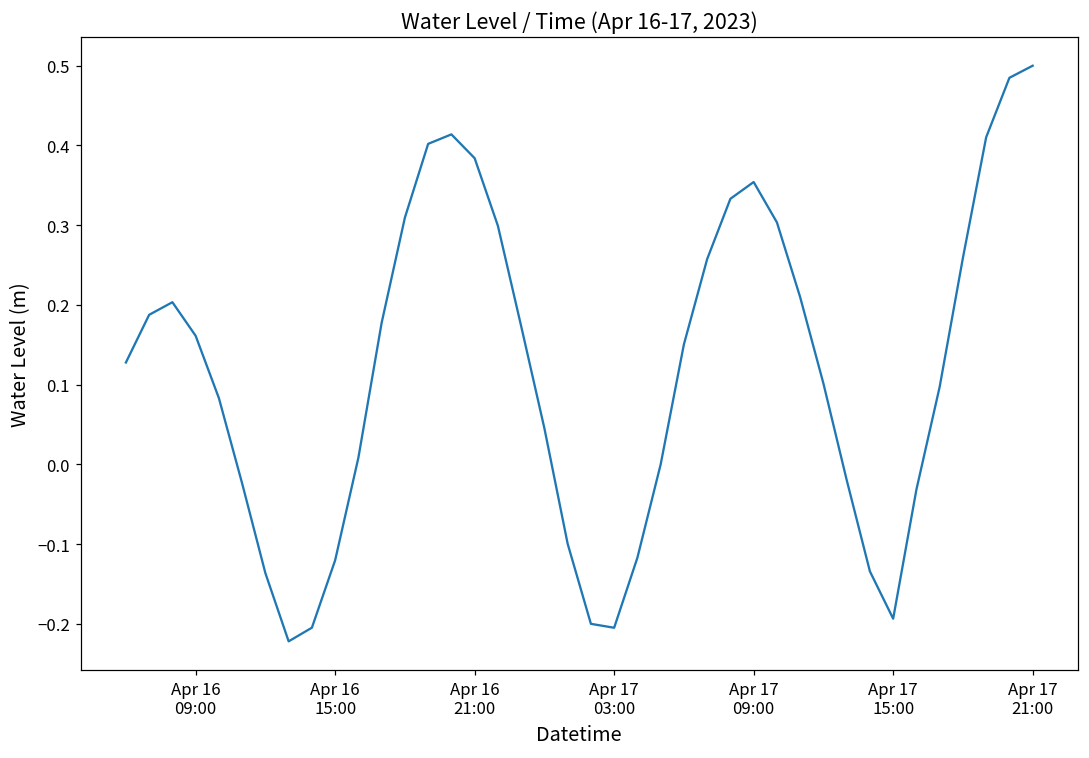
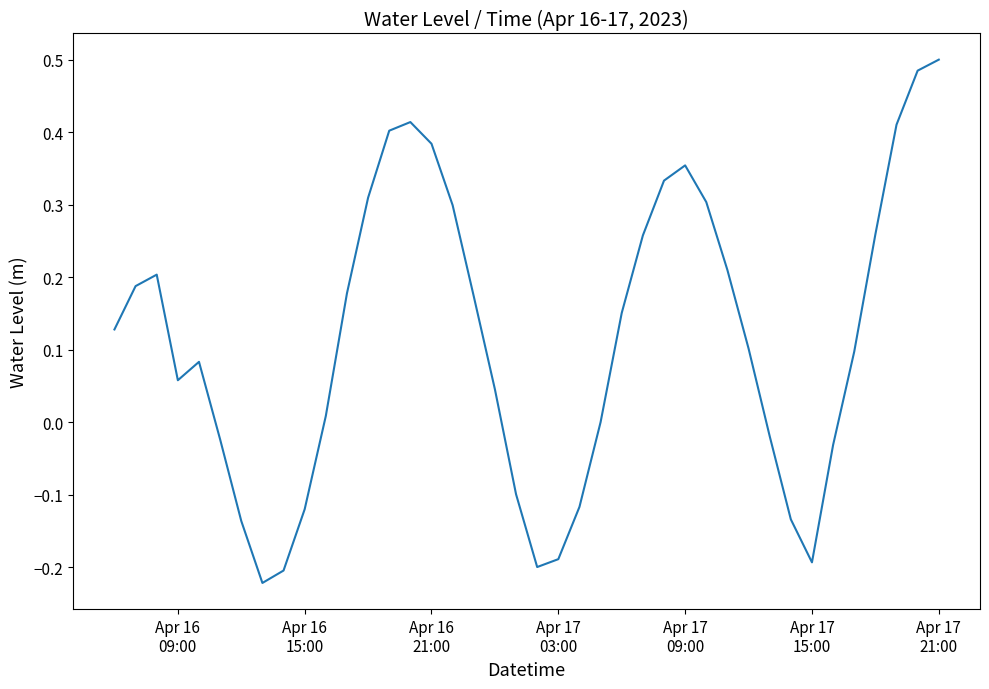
  {
-   "Apr 16 09:00": 0.16,
+   "Apr 16 09:00": 0.06,
    "Apr 16 15:00": -0.12,
    "Apr 16 21:00": 0.38,
-   "Apr 17 03:00": -0.20,
+   "Apr 17 03:00": -0.19,
    "Apr 17 09:00": 0.35,
    "Apr 17 15:00": -0.19,
    "Apr 17 21:00": 0.50
  }
